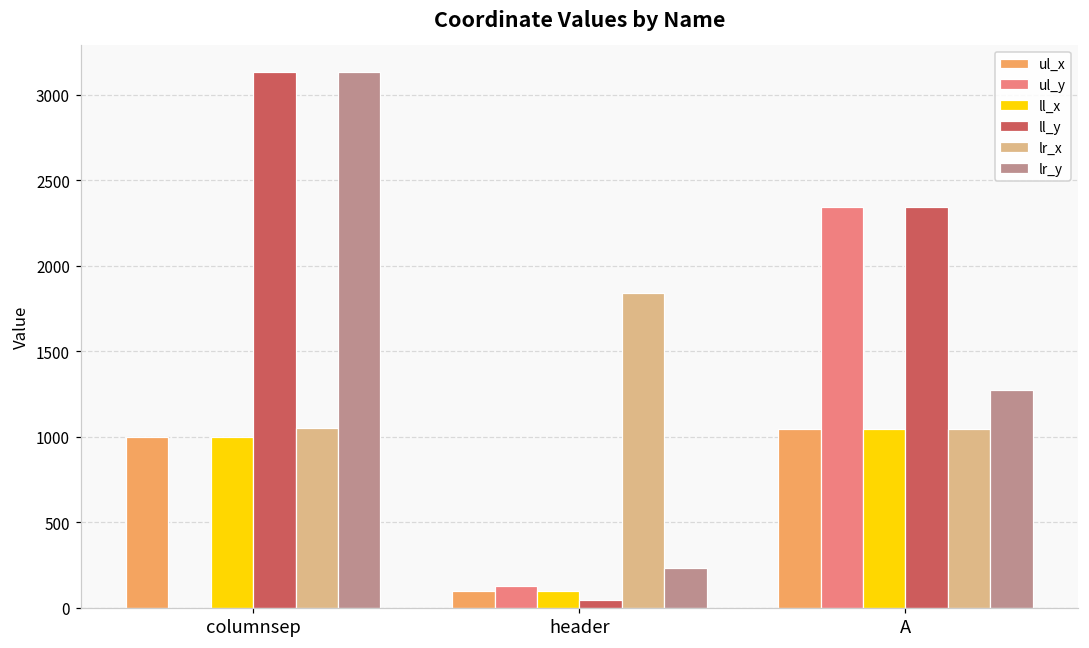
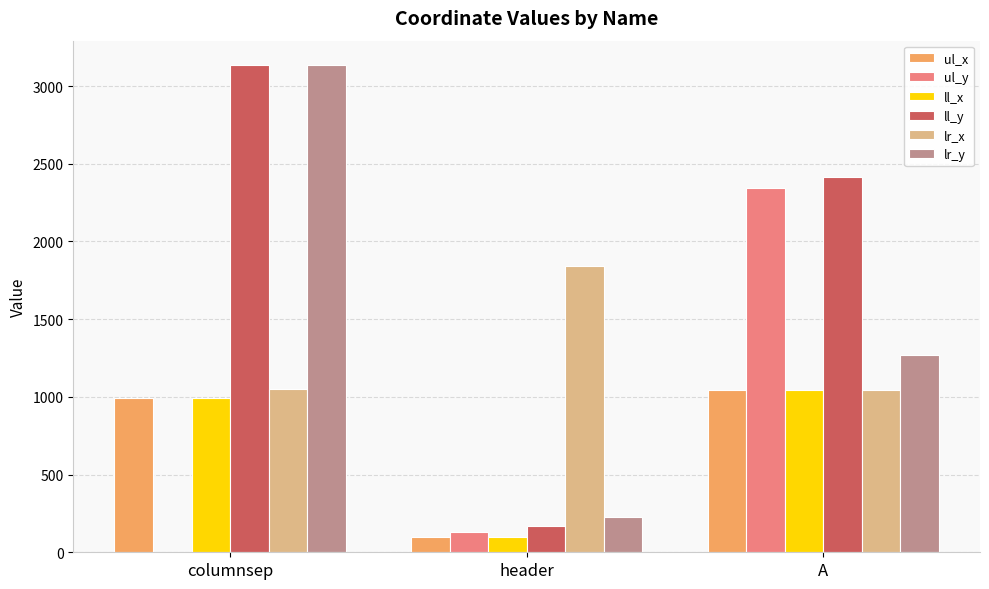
  {
    "ll_x": {
      "columnsep": 1000,
      "header": 100,
      "A": 1040
    },
    "ll_y": {
      "columnsep": 3140,
-     "header": 50,
-     "A": 2340
+     "header": 170,
+     "A": 2410
    }
  }
